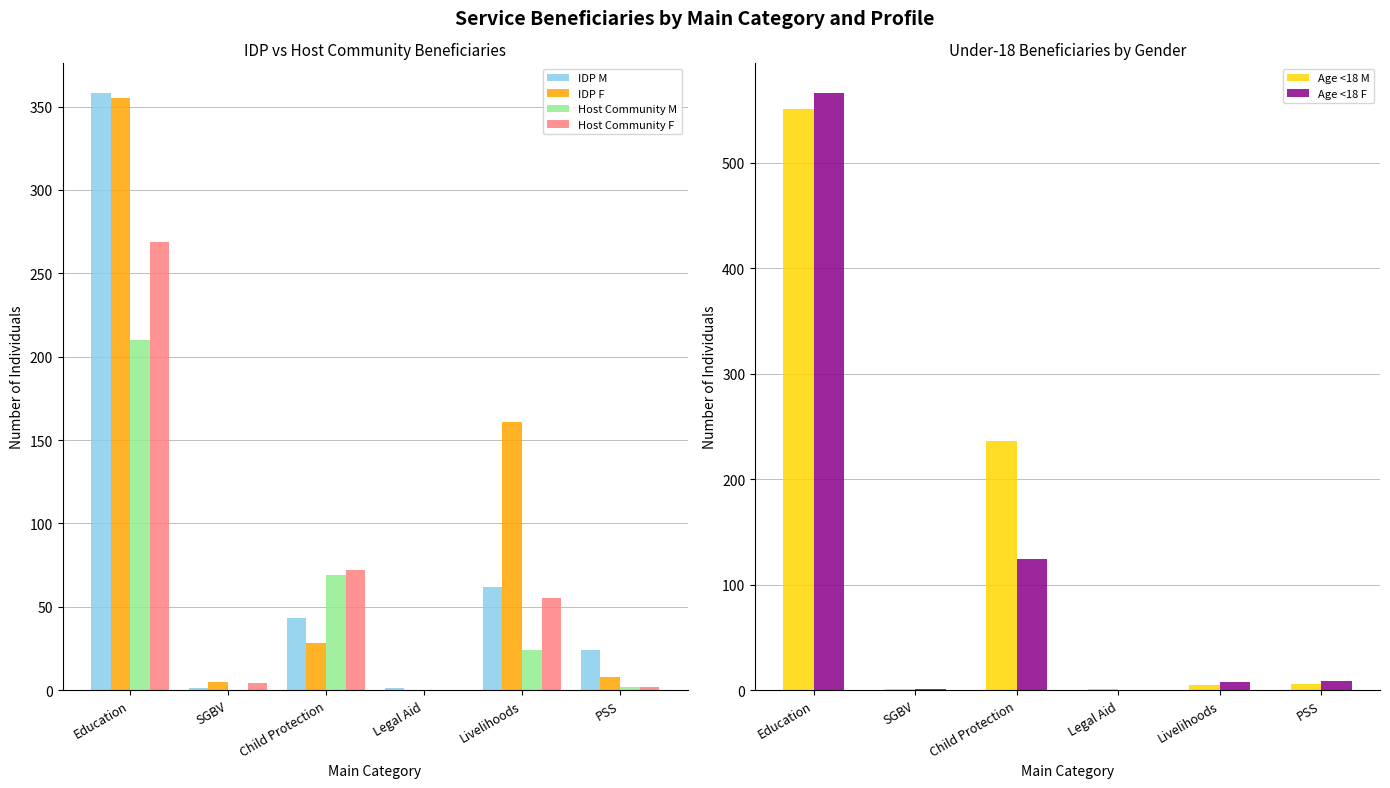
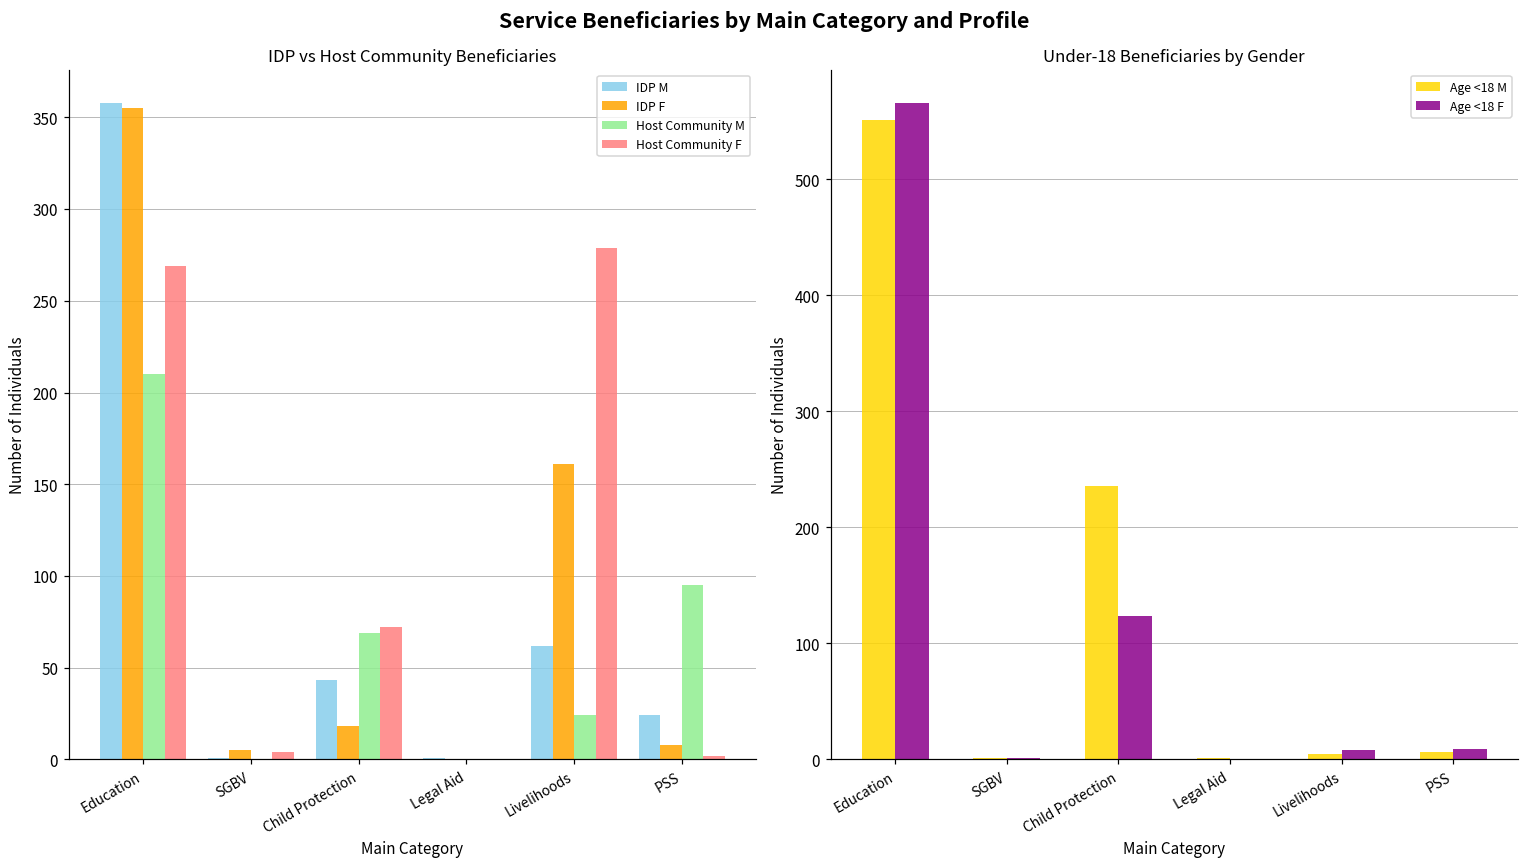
  {
    "IDP vs Host Community Beneficiaries": {
      "IDP M": {
        "Education": 358,
        "Child Protection": 43,
        "Livelihoods": 62,
        "PSS": 24
      },
      "IDP F": {
        "Education": 355,
        "SGBV": 5,
-       "Child Protection": 28,
+       "Child Protection": 18,
        "Legal Aid": 0,
        "Livelihoods": 161,
        "PSS": 8
      },
      "Host Community M": {
        "Education": 210,
        "SGBV": 0,
        "Child Protection": 69,
        "Legal Aid": 0,
        "Livelihoods": 24,
-       "PSS": 2
+       "PSS": 95
      },
      "Host Community F": {
        "Education": 269,
        "SGBV": 4,
        "Child Protection": 72,
        "Legal Aid": 0,
-       "Livelihoods": 55,
+       "Livelihoods": 279,
        "PSS": 2
      }
    },
    "Under-18 Beneficiaries by Gender": {
      "Age <18 M": {
        "Education": 551,
        "Child Protection": 236,
        "Livelihoods": 5,
        "PSS": 6
      },
      "Age <18 F": {
        "Education": 566,
        "Child Protection": 124,
        "Legal Aid": 0,
        "Livelihoods": 8,
        "PSS": 9
      }
    }
  }
